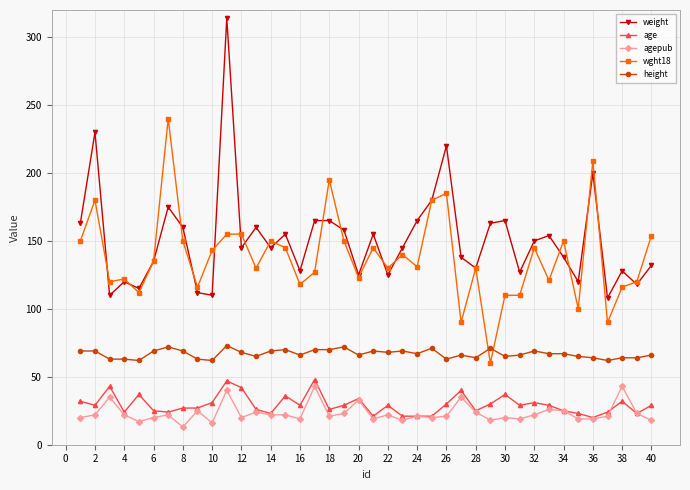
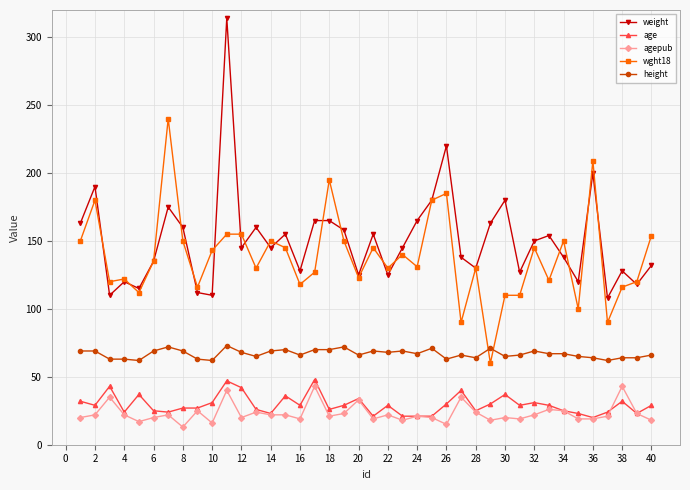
  {
    "weight": {
-     "2": 230,
+     "2": 190,
      "4": 120,
      "8": 160,
      "10": 110,
      "12": 145,
      "14": 145,
      "16": 128,
      "18": 165,
      "20": 125,
      "22": 125,
      "24": 165,
      "26": 220,
-     "30": 165,
+     "30": 180,
      "32": 150,
      "34": 138,
      "36": 200,
      "38": 128,
      "40": 132
    },
    "age": {
      "2": 29,
      "4": 24,
      "6": 25,
      "8": 27,
      "10": 31,
      "12": 42,
      "16": 29,
      "18": 26,
      "22": 29,
      "26": 30,
      "30": 37,
      "32": 31,
      "38": 32,
      "40": 29
    },
    "agepub": {
      "2": 22,
      "4": 22,
      "6": 20,
      "8": 13,
      "10": 16,
      "12": 20,
      "16": 19,
      "18": 21,
      "22": 22,
-     "26": 21,
+     "26": 15,
      "30": 20,
      "32": 22,
      "38": 43,
      "40": 18
    },
    "wght18": {
      "2": 180,
      "4": 122,
      "8": 150,
      "10": 143,
      "12": 155,
      "14": 150,
      "16": 118,
      "18": 195,
      "20": 123,
      "22": 130,
      "24": 131,
      "26": 185,
      "30": 110,
      "32": 145,
      "34": 150,
      "36": 209,
      "38": 116,
      "40": 154
    },
    "height": {
      "2": 69,
      "4": 63,
      "6": 69,
      "8": 69,
      "10": 62,
      "12": 68,
      "14": 69,
      "16": 66,
      "18": 70,
      "20": 66,
      "22": 68,
      "24": 67,
      "26": 63,
      "28": 64,
      "30": 65,
      "32": 69,
      "34": 67,
      "36": 64,
      "38": 64,
      "40": 66
    }
  }
